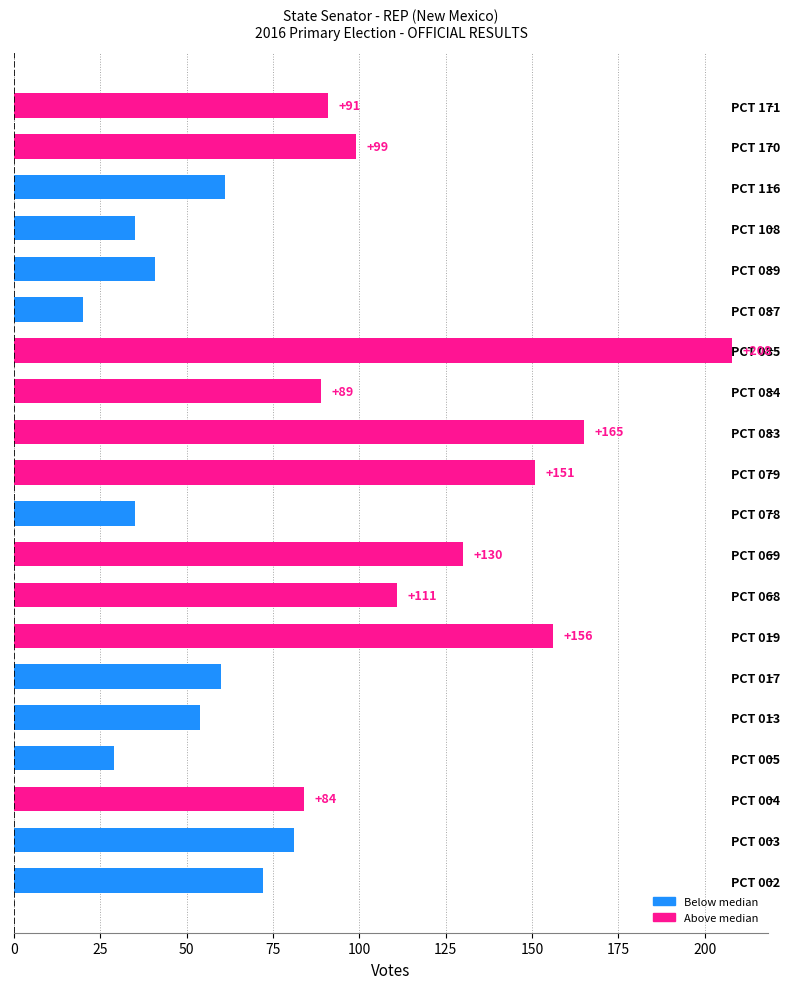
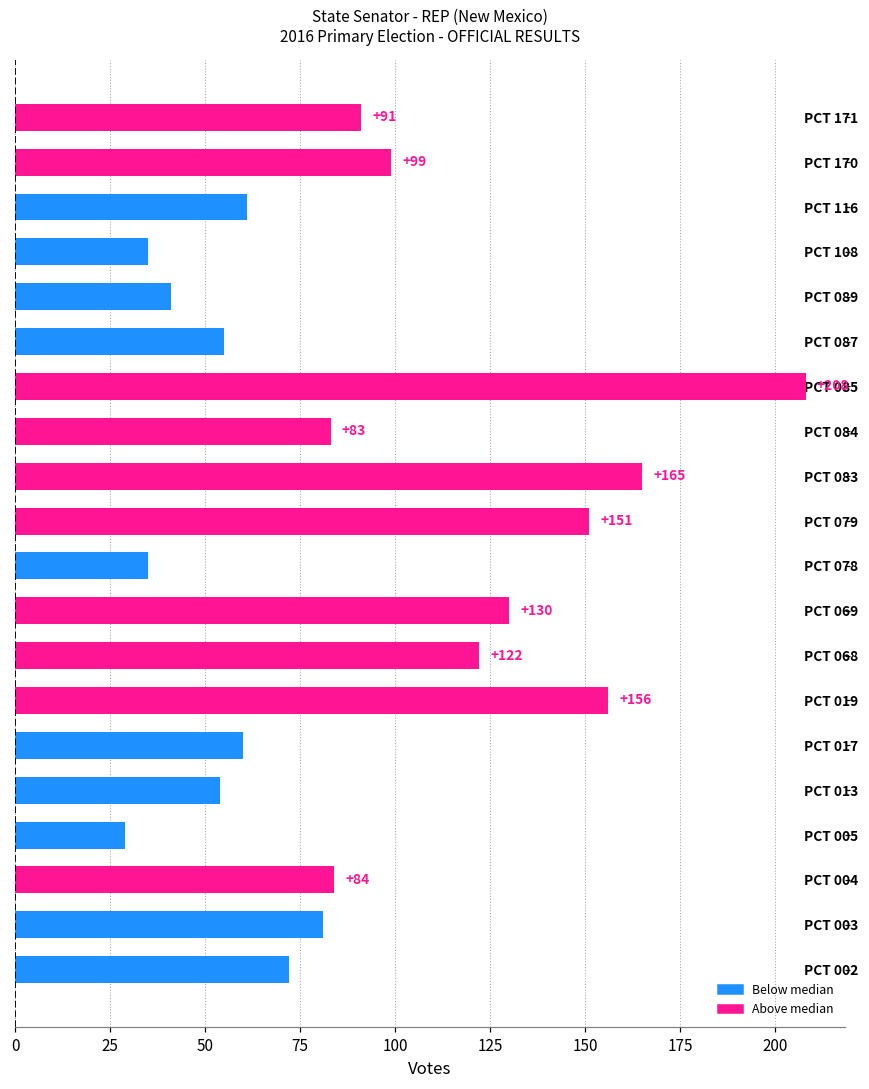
  {
    "PCT 171": "+91",
    "PCT 170": "+99",
-   "PCT 087": "20",
+   "PCT 087": "55",
    "PCT 085": "+208",
-   "PCT 084": "+89",
+   "PCT 084": "+83",
    "PCT 083": "+165",
    "PCT 079": "+151",
    "PCT 069": "+130",
-   "PCT 068": "+111",
+   "PCT 068": "+122",
    "PCT 019": "+156",
    "PCT 004": "+84"
  }
